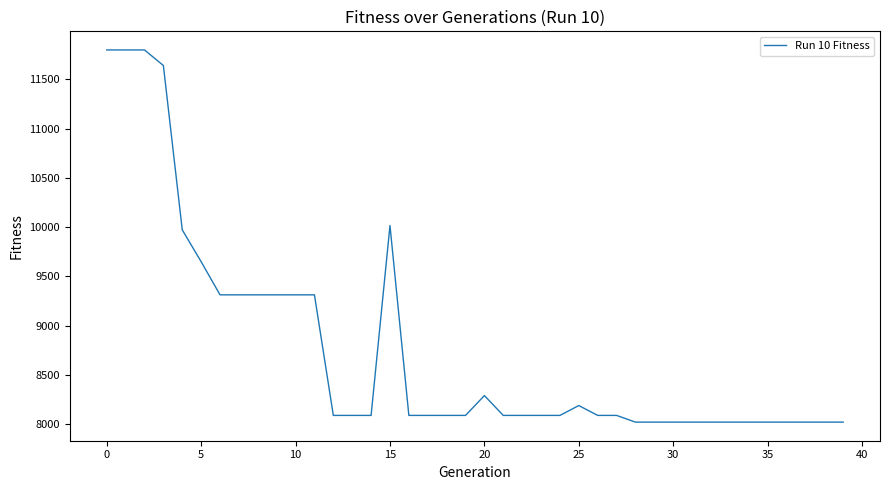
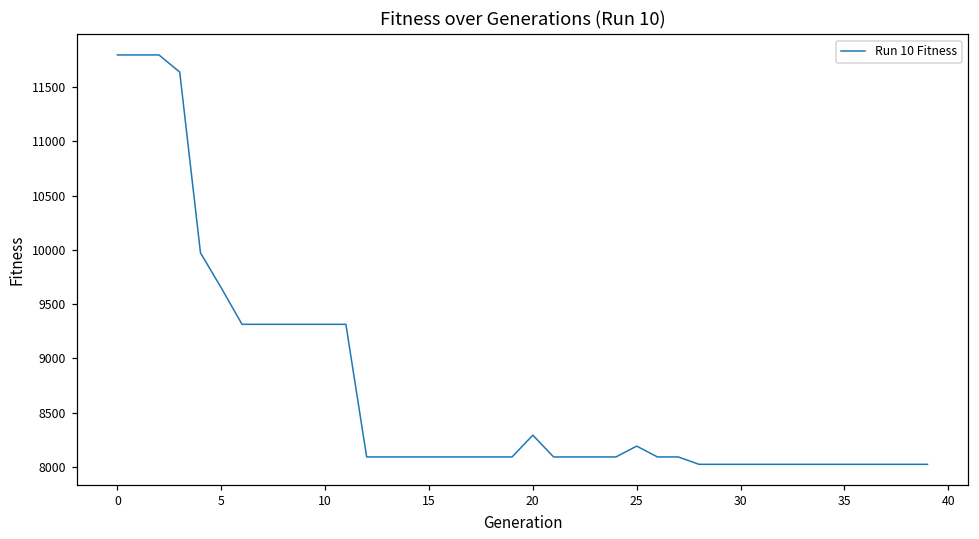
  {
    "0": 11800,
    "5": 9700,
    "10": 9300,
-   "15": 10000,
+   "15": 8100,
    "20": 8300,
    "25": 8200,
    "30": 8000,
    "35": 8000
  }
